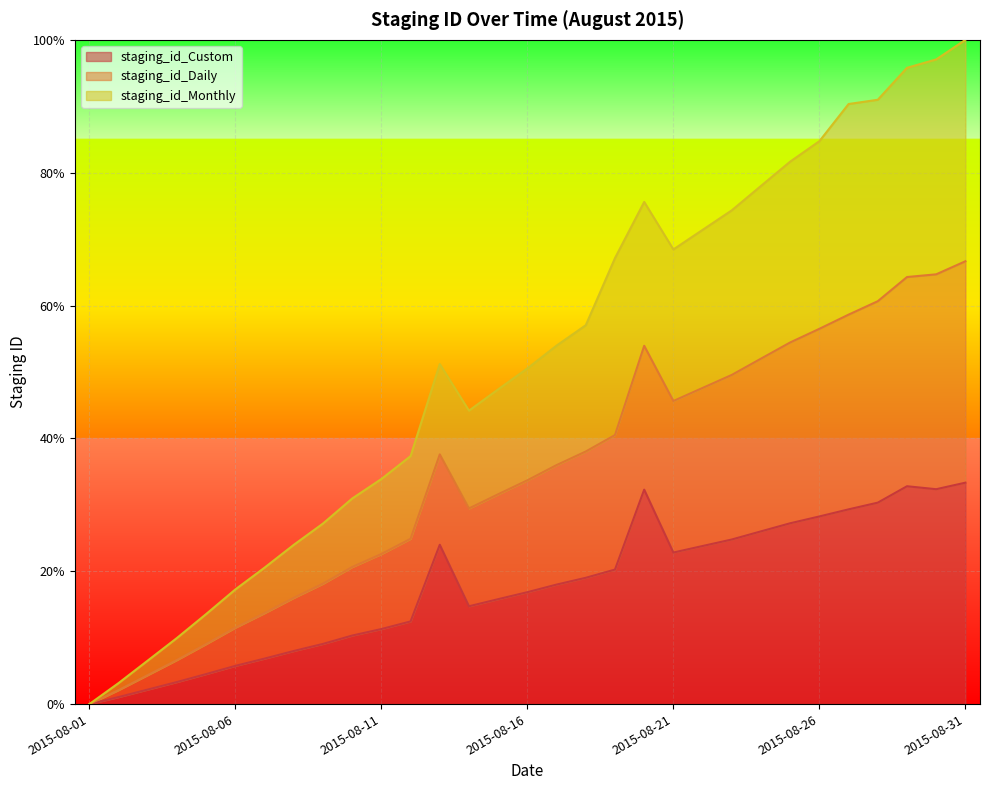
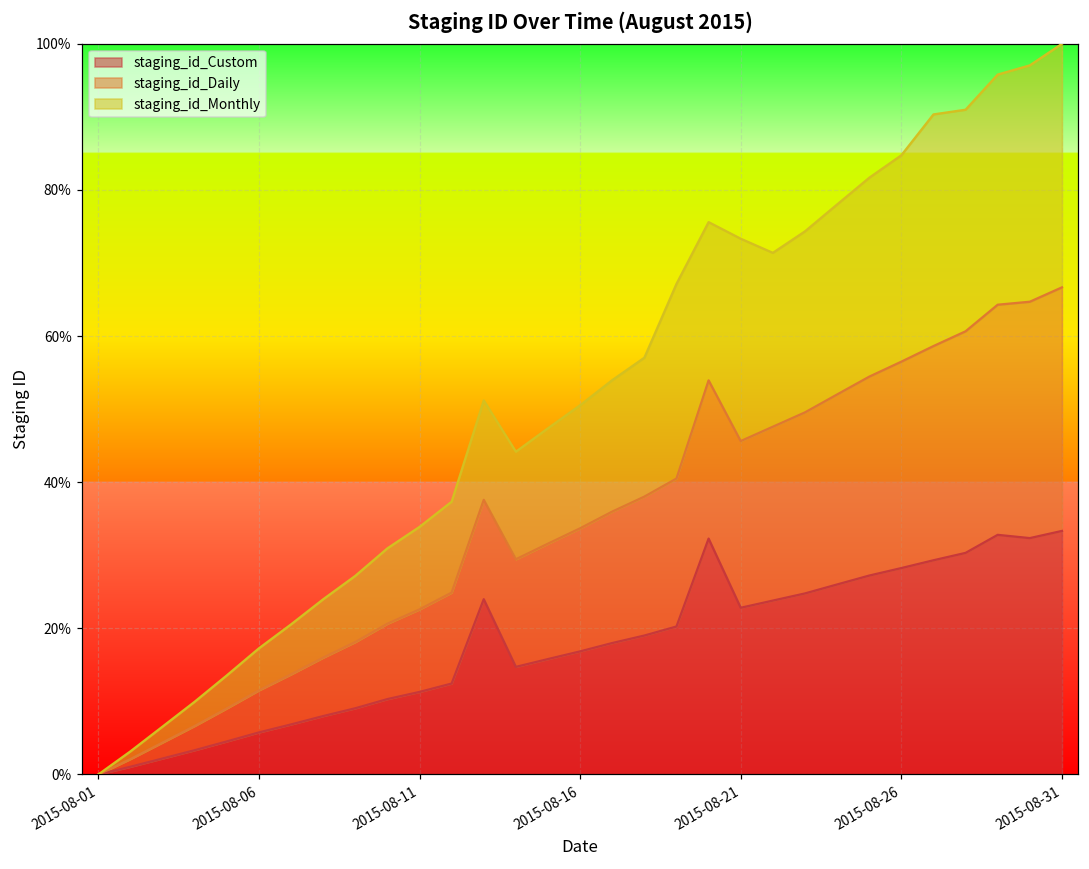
  {
    "staging_id_Monthly": {
      "2015-08-06": "6%",
      "2015-08-11": "11%",
      "2015-08-16": "17%",
-     "2015-08-21": "23%",
+     "2015-08-21": "28%",
      "2015-08-26": "28%",
      "2015-08-31": "33%"
    }
  }
